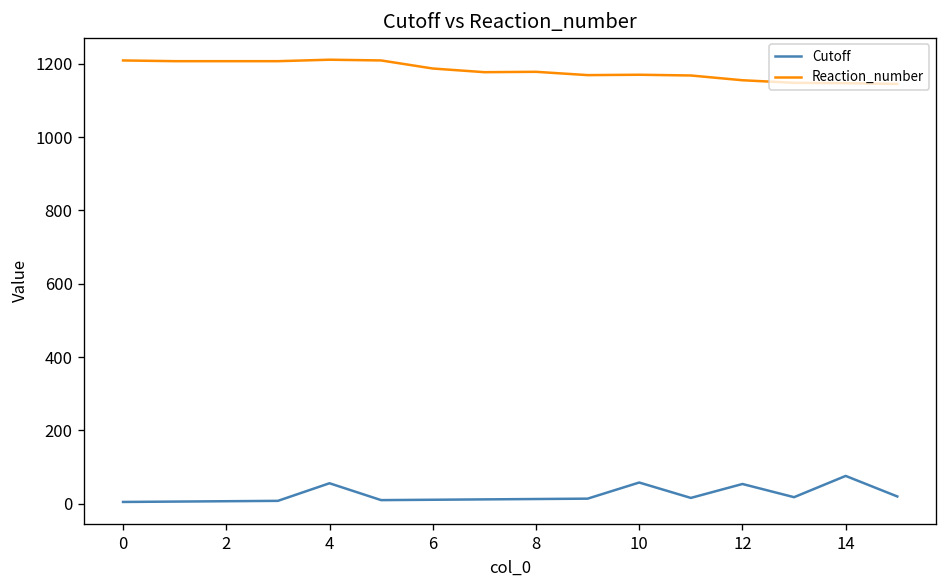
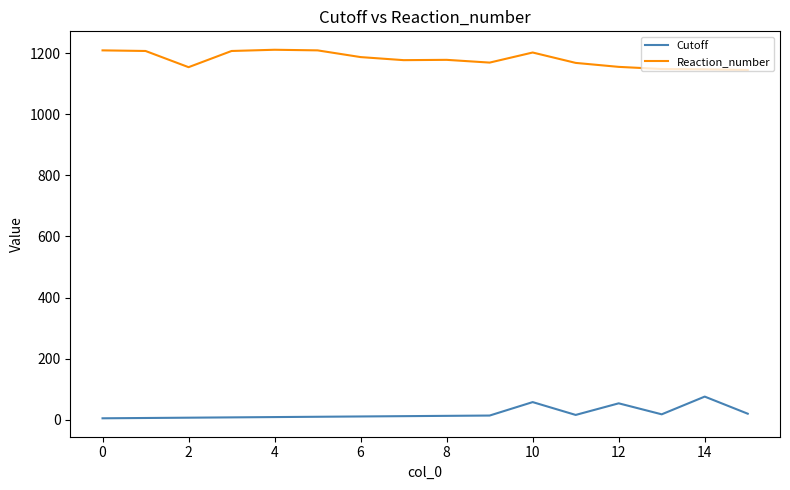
  {
    "Cutoff": {
      "0": 10,
      "2": 10,
-     "4": 60,
+     "4": 10,
      "6": 10,
      "8": 10,
      "10": 60,
      "12": 50,
      "14": 80
    },
    "Reaction_number": {
      "0": 1210,
-     "2": 1210,
+     "2": 1150,
      "4": 1210,
      "6": 1190,
      "8": 1180,
-     "10": 1170,
+     "10": 1200,
      "12": 1160
    }
  }
